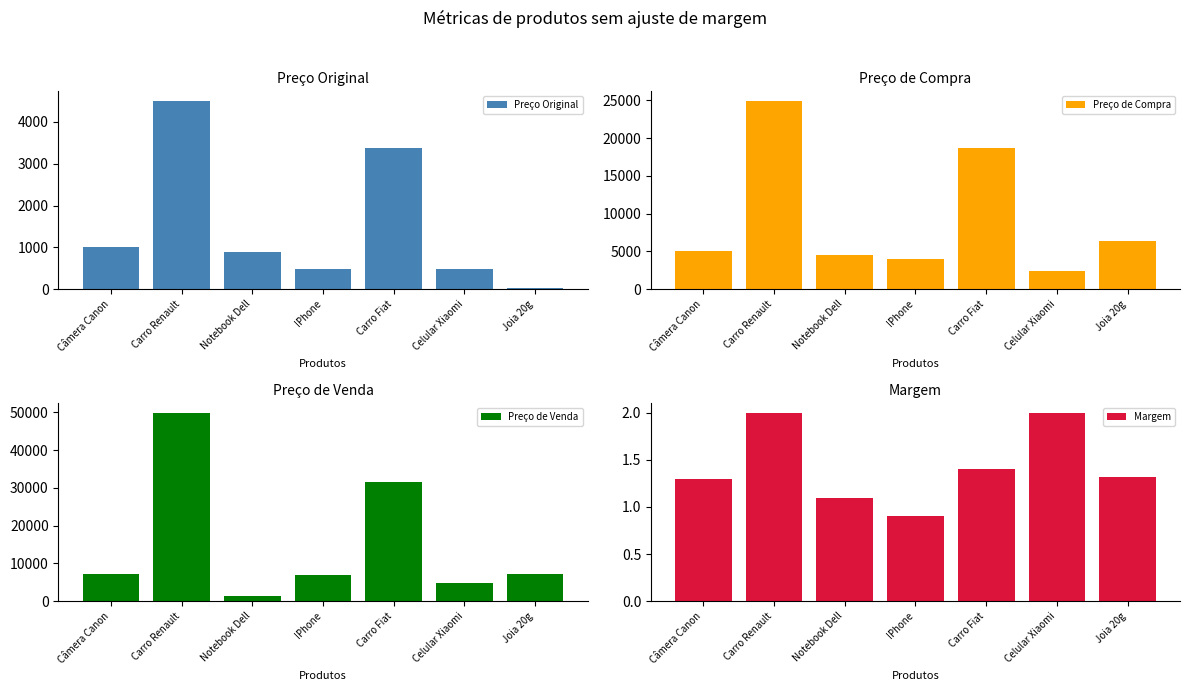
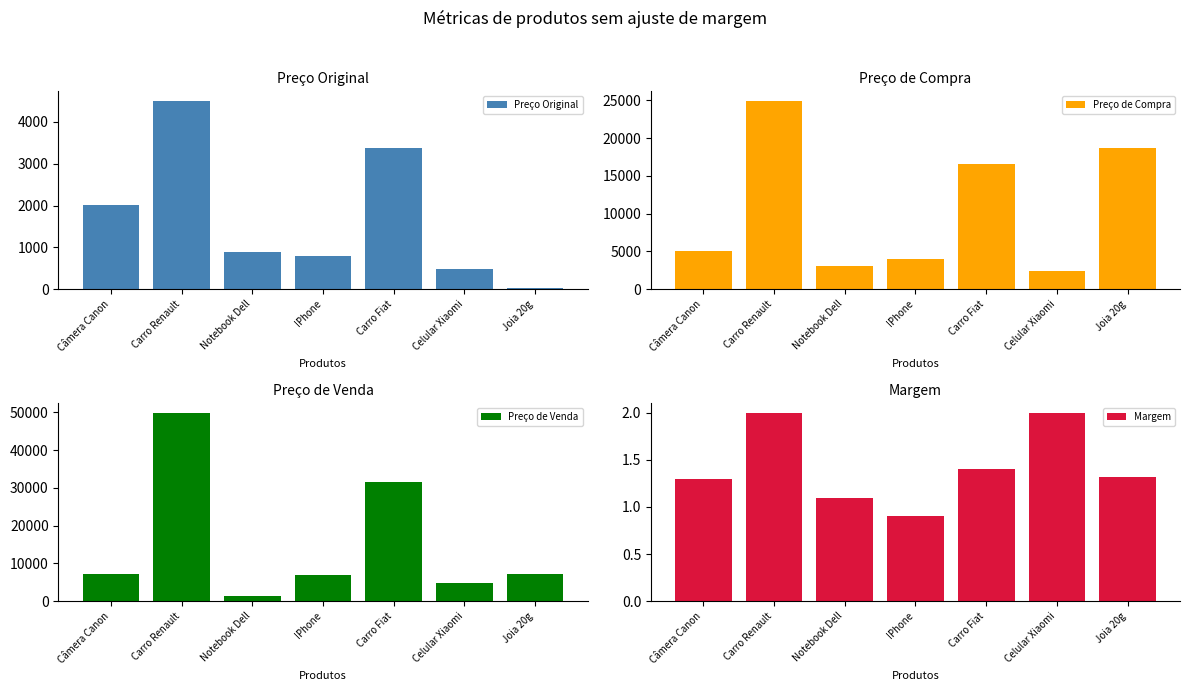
  {
    "Preço Original": {
-     "Câmera Canon": 1000,
+     "Câmera Canon": 2000,
      "Carro Renault": 4500,
      "Notebook Dell": 900,
-     "IPhone": 500,
+     "IPhone": 800,
      "Carro Fiat": 3400,
      "Celular Xiaomi": 500
    },
    "Preço de Compra": {
      "Câmera Canon": 5000,
      "Carro Renault": 25000,
-     "Notebook Dell": 5000,
+     "Notebook Dell": 3000,
      "IPhone": 4000,
-     "Carro Fiat": 19000,
+     "Carro Fiat": 17000,
      "Celular Xiaomi": 2000,
-     "Joia 20g": 6000
+     "Joia 20g": 19000
    },
    "Preço de Venda": {
      "Câmera Canon": 7000,
      "Carro Renault": 50000,
      "Notebook Dell": 1000,
      "IPhone": 7000,
      "Carro Fiat": 32000,
      "Celular Xiaomi": 5000,
      "Joia 20g": 7000
    },
    "Margem": {
      "Câmera Canon": 1.3,
      "Carro Renault": 2.0,
      "Notebook Dell": 1.1,
      "IPhone": 0.9,
      "Carro Fiat": 1.4,
      "Celular Xiaomi": 2.0,
      "Joia 20g": 1.3
    }
  }
